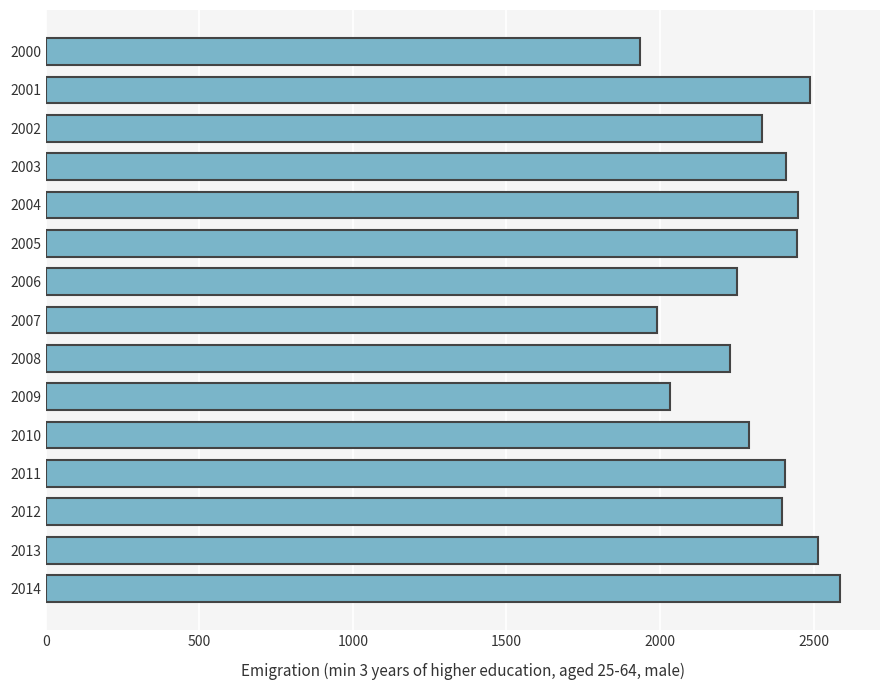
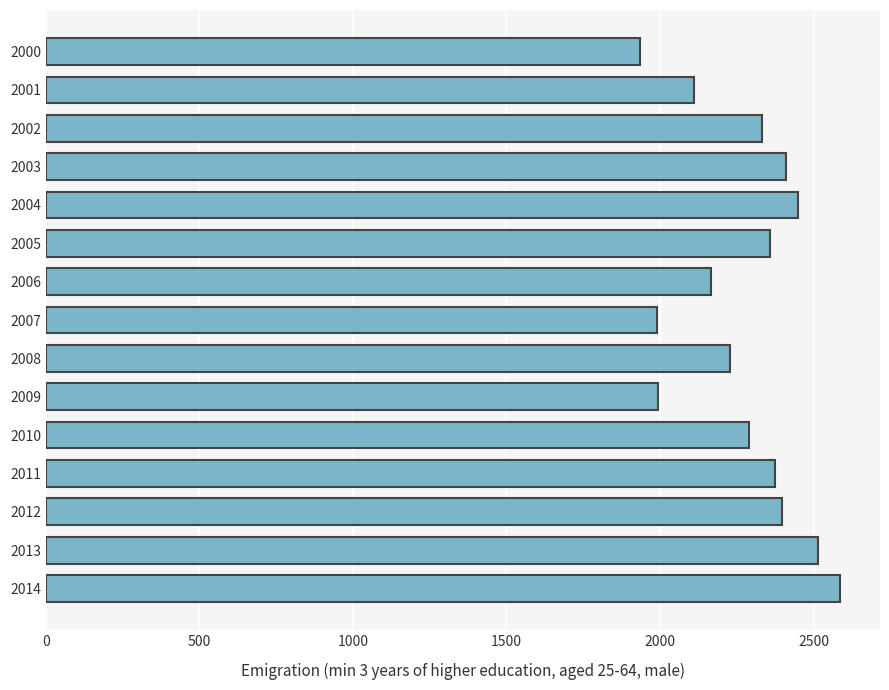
  {
    "2000": 1930,
-   "2001": 2490,
+   "2001": 2110,
    "2002": 2330,
    "2003": 2410,
    "2004": 2450,
-   "2005": 2450,
-   "2006": 2250,
+   "2005": 2360,
+   "2006": 2170,
    "2007": 1990,
    "2008": 2230,
-   "2009": 2030,
+   "2009": 1990,
    "2010": 2290,
-   "2011": 2410,
+   "2011": 2380,
    "2012": 2400,
    "2013": 2520,
    "2014": 2590
  }
